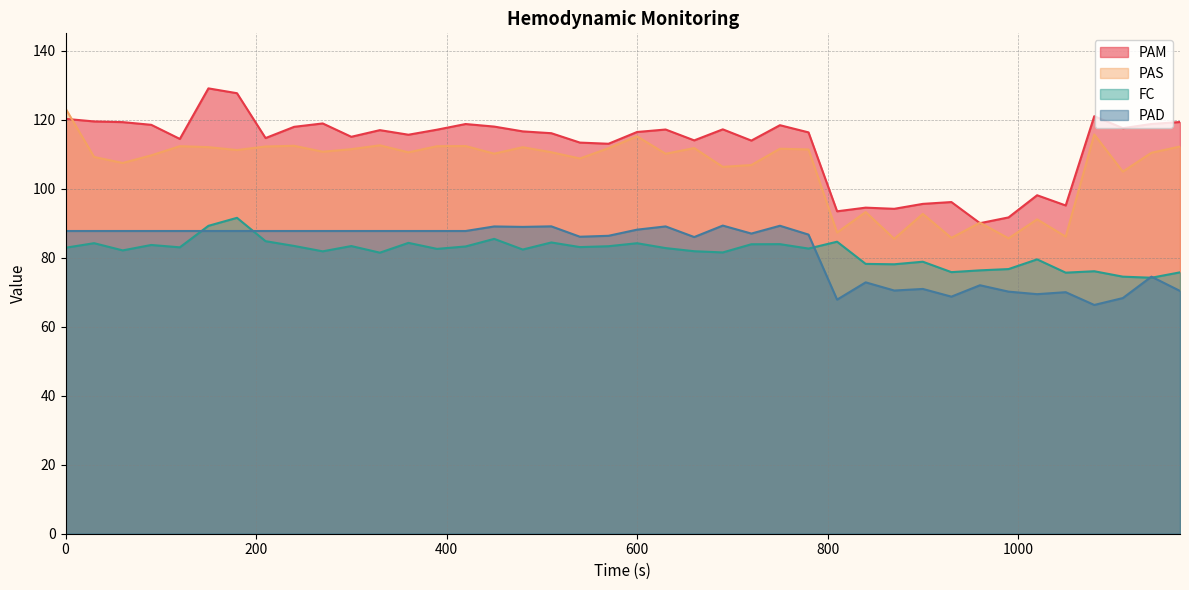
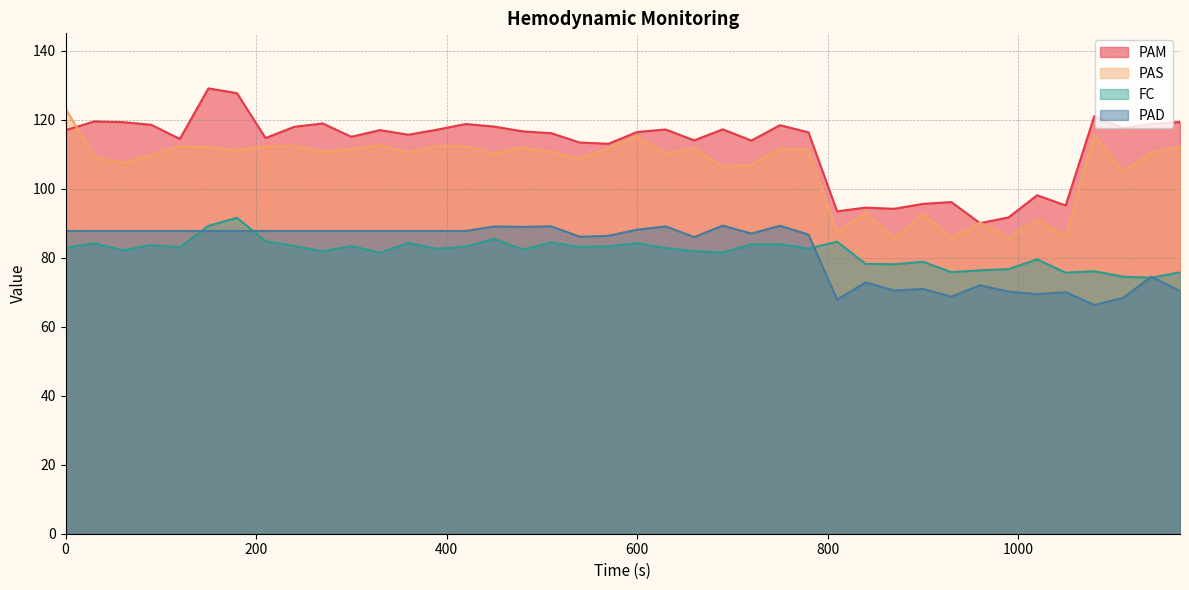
  {
    "PAM": {
-     "0": 120,
+     "0": 117,
      "600": 116
    },
    "PAS": {
      "0": 123,
      "600": 115
    }
  }
